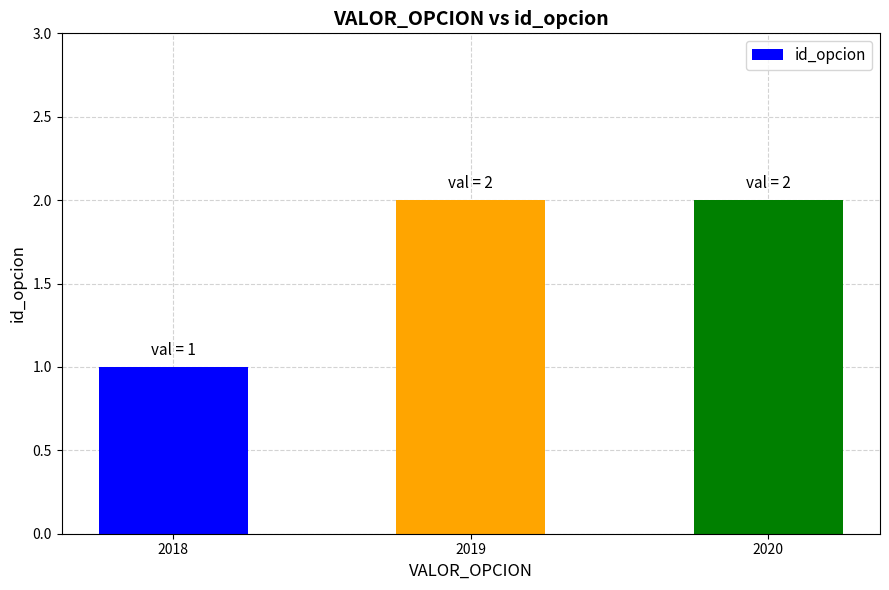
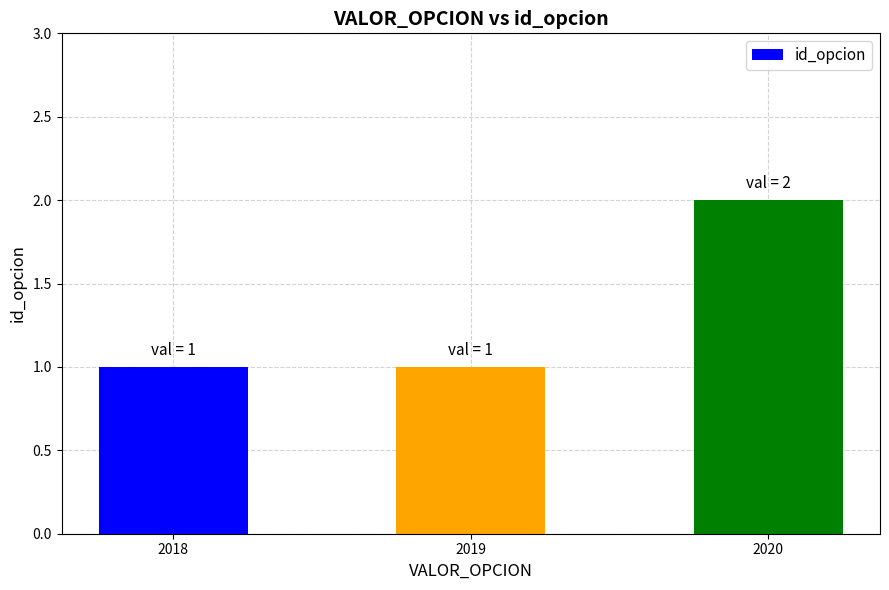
  {
    "2018": 1,
-   "2019": 2,
+   "2019": 1,
    "2020": 2
  }
